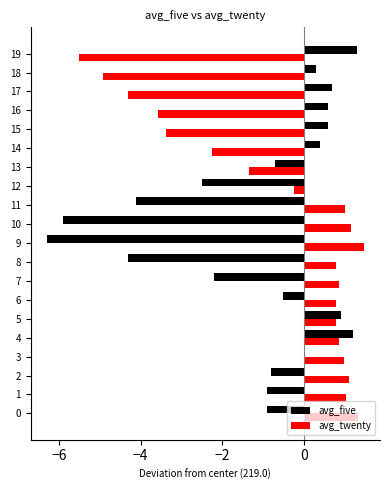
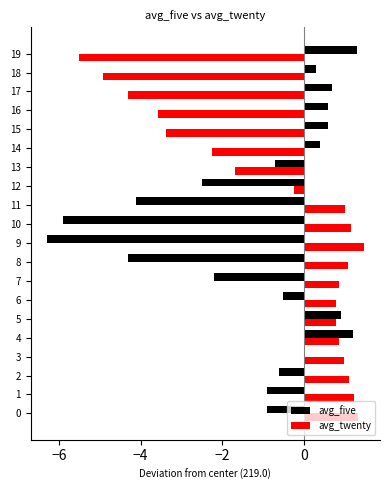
  {
    "avg_five": {
      "19": 1.3,
      "18": 0.3,
      "17": 0.7,
      "16": 0.6,
      "15": 0.6,
      "14": 0.4,
      "13": -0.7,
      "12": -2.5,
      "11": -4.1,
      "10": -5.9,
      "9": -6.3,
      "8": -4.3,
      "7": -2.2,
      "6": -0.5,
      "5": 0.9,
      "4": 1.2,
      "3": 0.0,
-     "2": -0.8,
+     "2": -0.6,
      "1": -0.9,
      "0": -0.9
    },
    "avg_twenty": {
      "19": -5.5,
      "18": -4.9,
      "17": -4.3,
      "16": -3.6,
      "15": -3.4,
      "14": -2.3,
-     "13": -1.3,
+     "13": -1.7,
      "12": -0.3,
      "11": 1.0,
      "10": 1.2,
      "9": 1.5,
-     "8": 0.8,
+     "8": 1.1,
      "7": 0.8,
      "6": 0.8,
      "5": 0.8,
      "4": 0.8,
      "3": 1.0,
      "2": 1.1,
-     "1": 1.0
+     "1": 1.2
    }
  }
